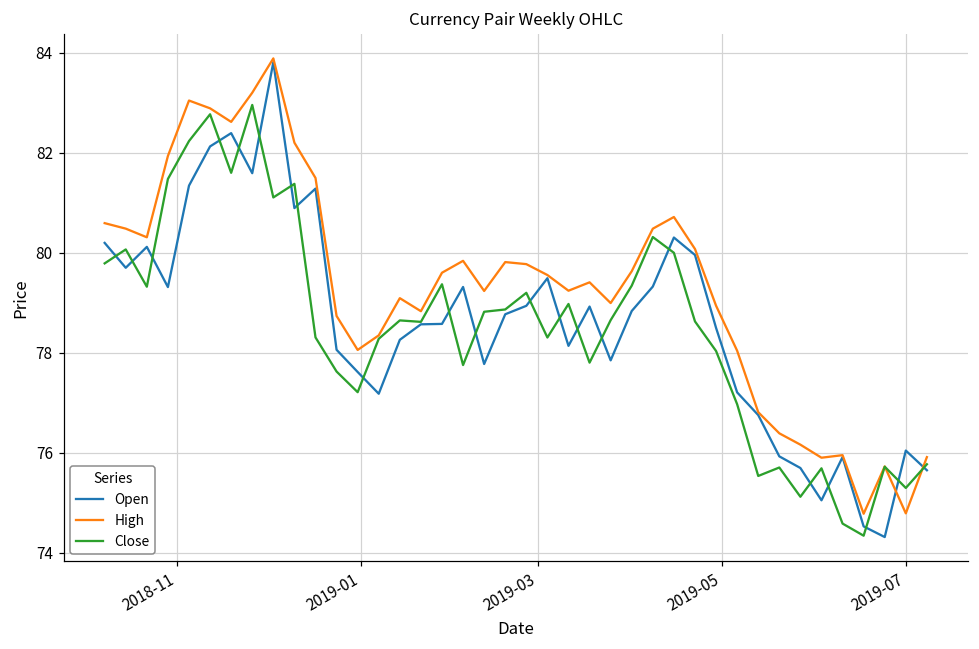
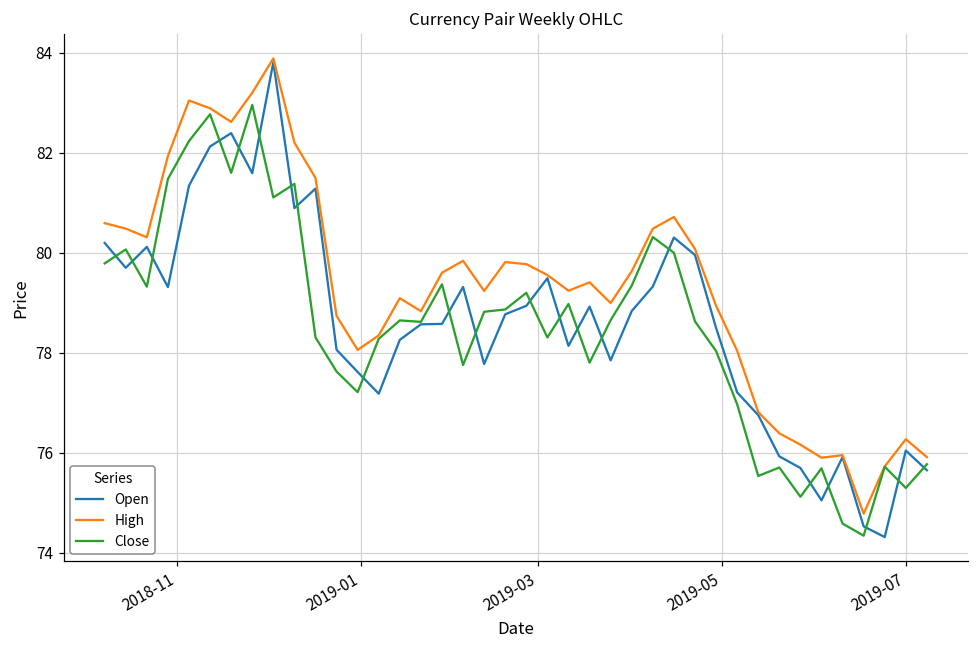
  {
    "Open": {
      "2019-07": 76.0
    },
    "High": {
-     "2019-07": 74.8
+     "2019-07": 76.3
    },
    "Close": {
      "2019-07": 75.3
    }
  }
